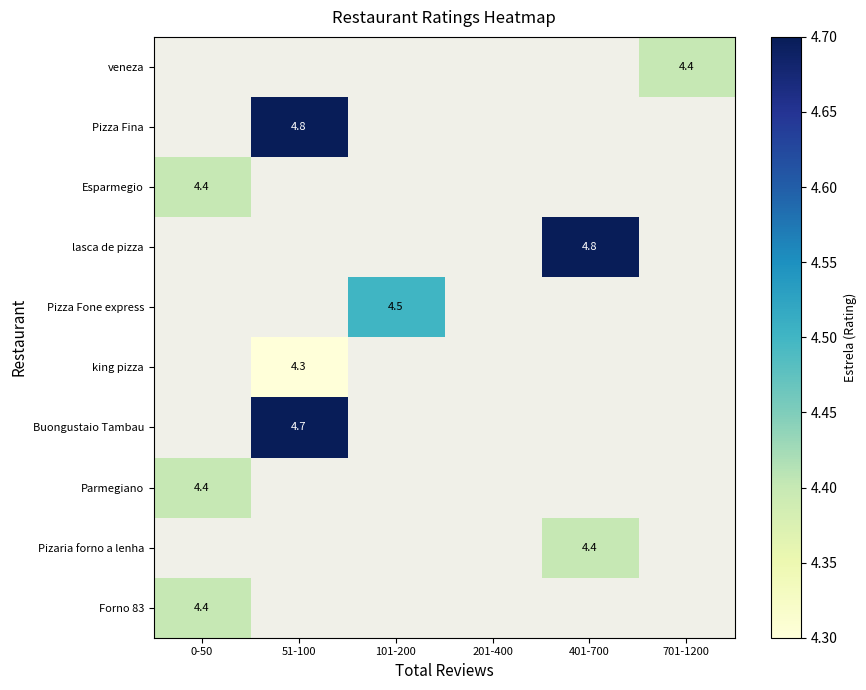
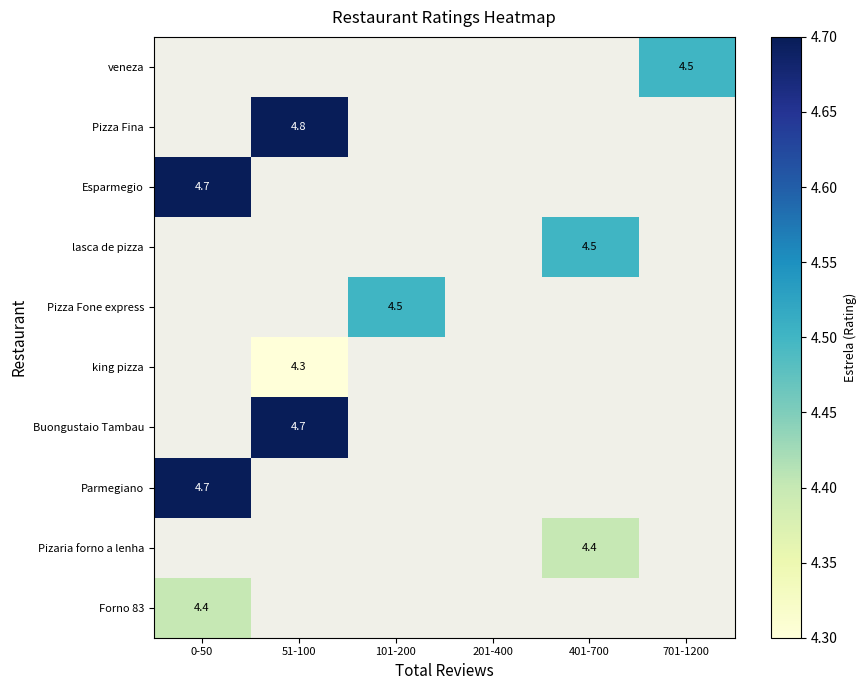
  {
    "veneza": {
-     "701-1200": 4.4
+     "701-1200": 4.5
    },
    "Pizza Fina": {
      "51-100": 4.8
    },
    "Esparmegio": {
-     "0-50": 4.4
+     "0-50": 4.7
    },
    "lasca de pizza": {
-     "401-700": 4.8
+     "401-700": 4.5
    },
    "Pizza Fone express": {
      "101-200": 4.5
    },
    "king pizza": {
      "51-100": 4.3
    },
    "Buongustaio Tambau": {
      "51-100": 4.7
    },
    "Parmegiano": {
-     "0-50": 4.4
+     "0-50": 4.7
    },
    "Pizaria forno a lenha": {
      "401-700": 4.4
    },
    "Forno 83": {
      "0-50": 4.4
    }
  }
